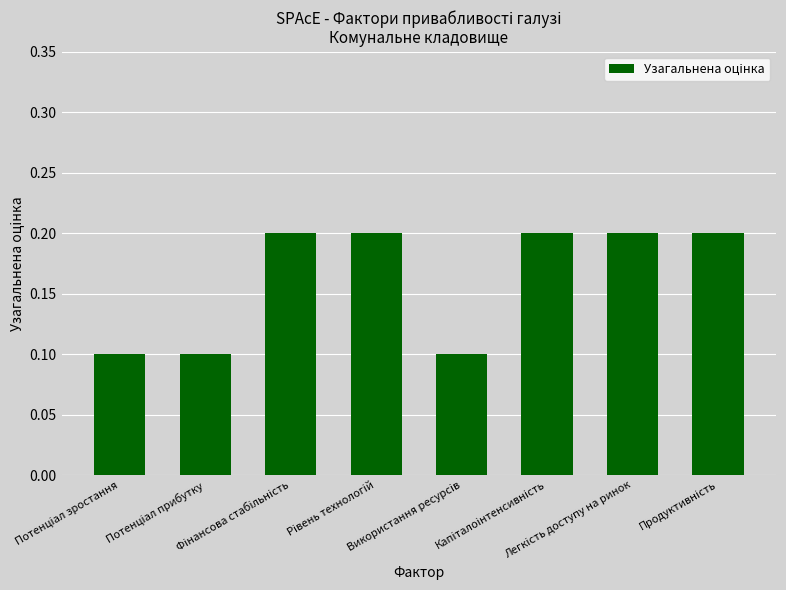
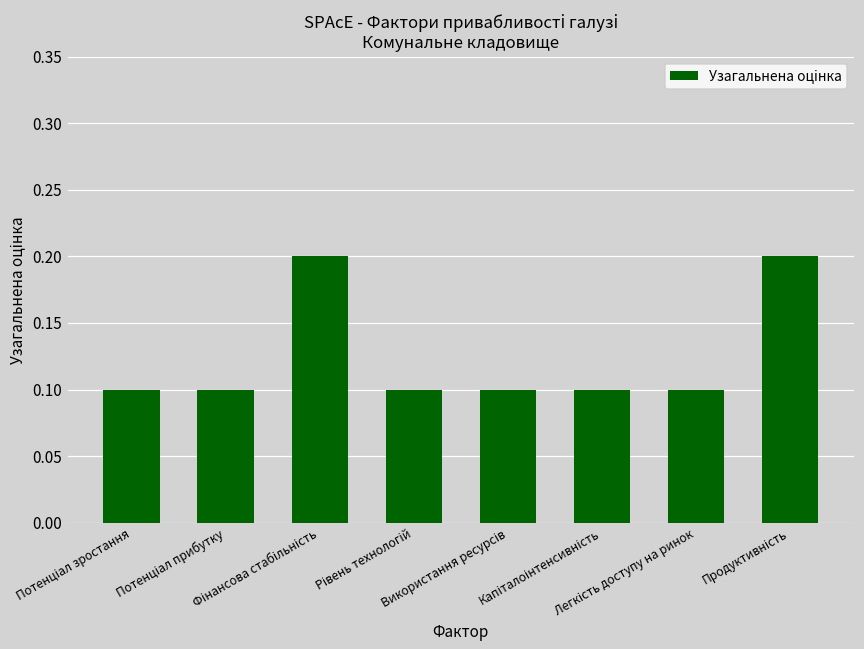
  {
    "Потенціал зростання": 0.1,
    "Потенціал прибутку": 0.1,
    "Фінансова стабільність": 0.2,
-   "Рівень технологій": 0.2,
+   "Рівень технологій": 0.1,
    "Використання ресурсів": 0.1,
-   "Капіталоінтенсивність": 0.2,
-   "Легкість доступу на ринок": 0.2,
+   "Капіталоінтенсивність": 0.1,
+   "Легкість доступу на ринок": 0.1,
    "Продуктивність": 0.2
  }
